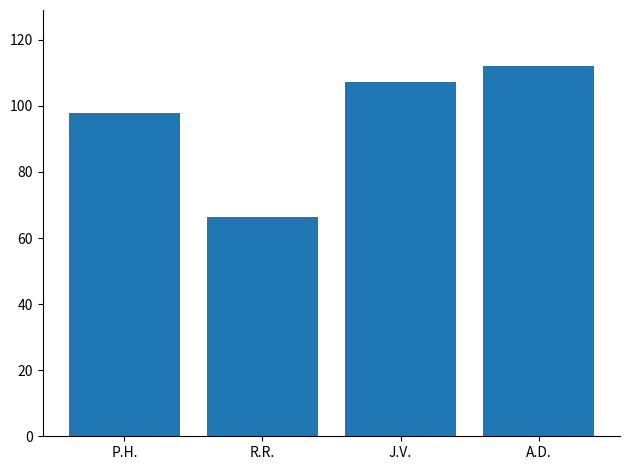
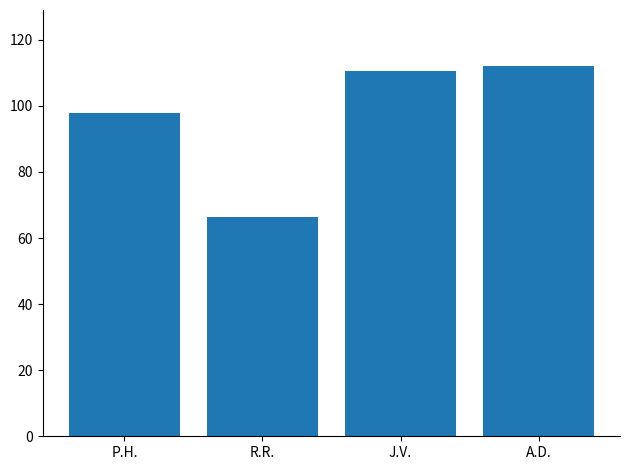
  {
    "P.H.": 98,
    "R.R.": 66,
-   "J.V.": 107,
+   "J.V.": 111,
    "A.D.": 112
  }
